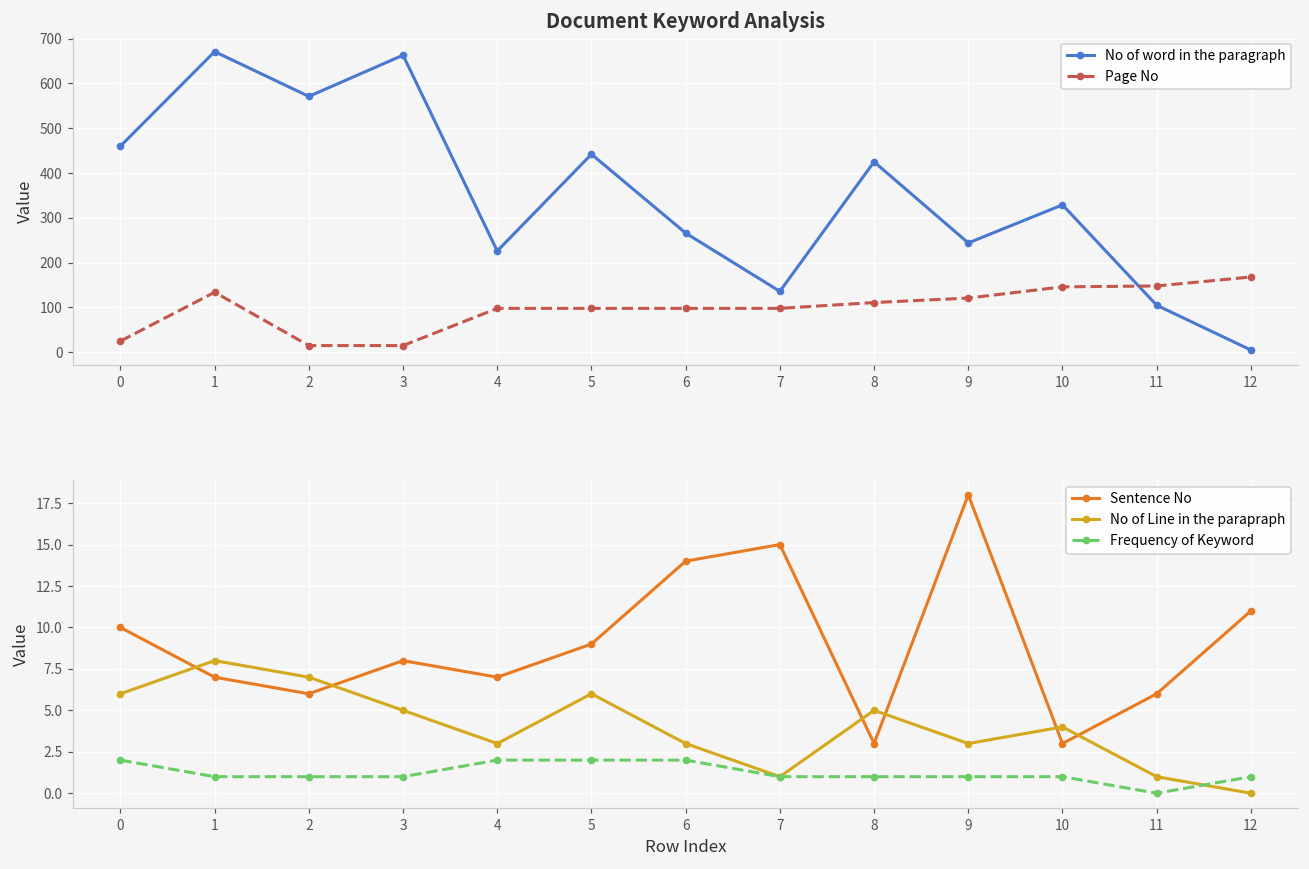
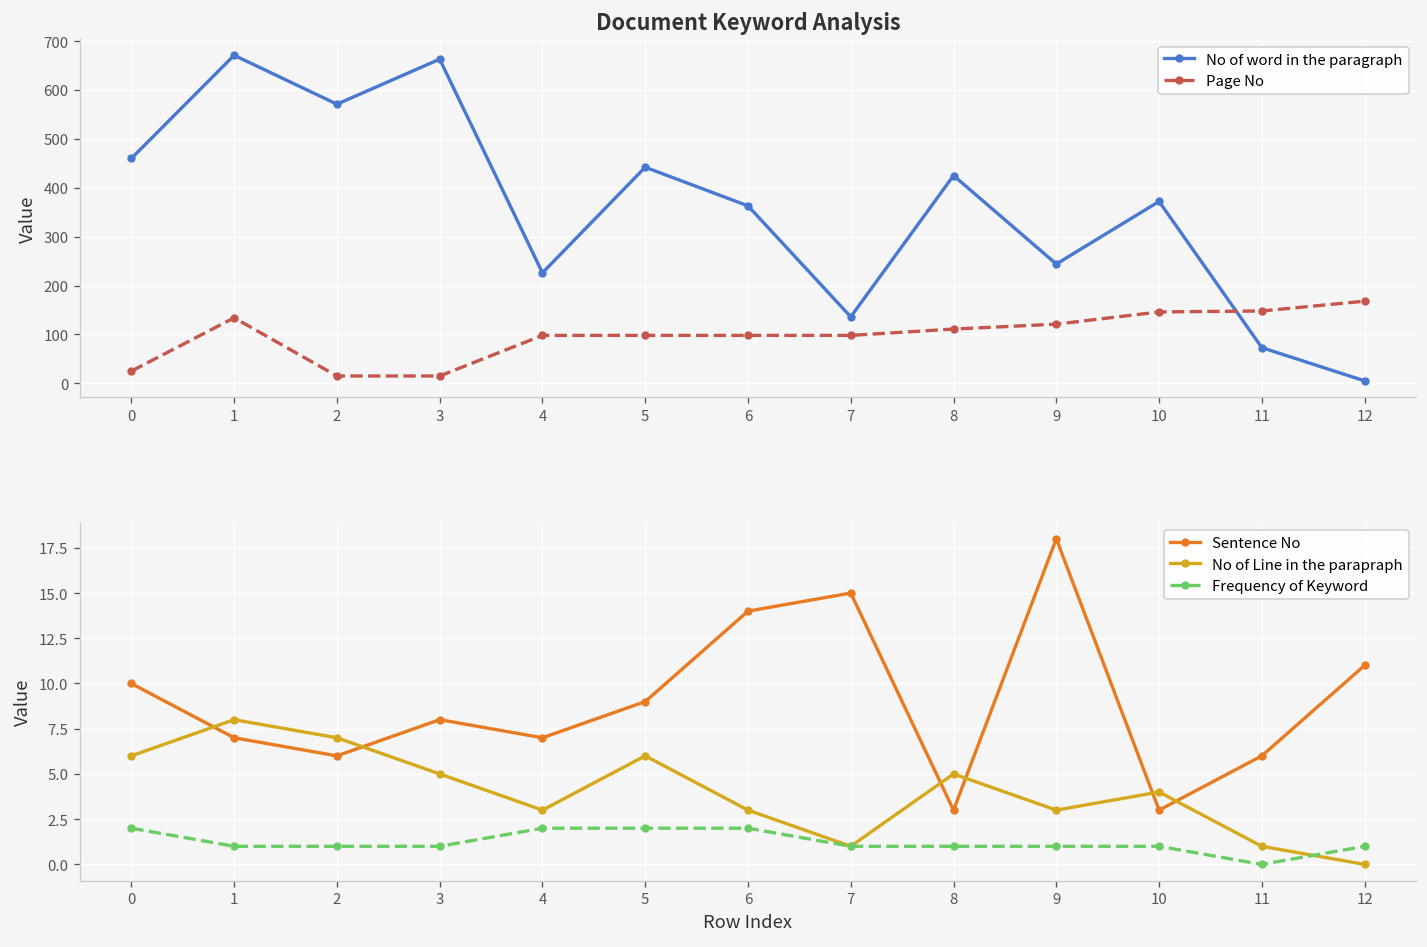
  {
    "Document Keyword Analysis": {
      "No of word in the paragraph": {
        "0": 460,
        "1": 670,
        "2": 570,
        "3": 660,
        "4": 230,
        "5": 440,
-       "6": 270,
+       "6": 360,
        "7": 140,
        "8": 430,
        "9": 240,
-       "10": 330,
-       "11": 110,
+       "10": 370,
+       "11": 70,
        "12": 10
      },
      "Page No": {
        "0": 30,
        "1": 130,
        "2": 20,
        "3": 20,
        "4": 100,
        "5": 100,
        "6": 100,
        "7": 100,
        "8": 110,
        "9": 120,
        "10": 150,
        "11": 150,
        "12": 170
      }
    }
  }
